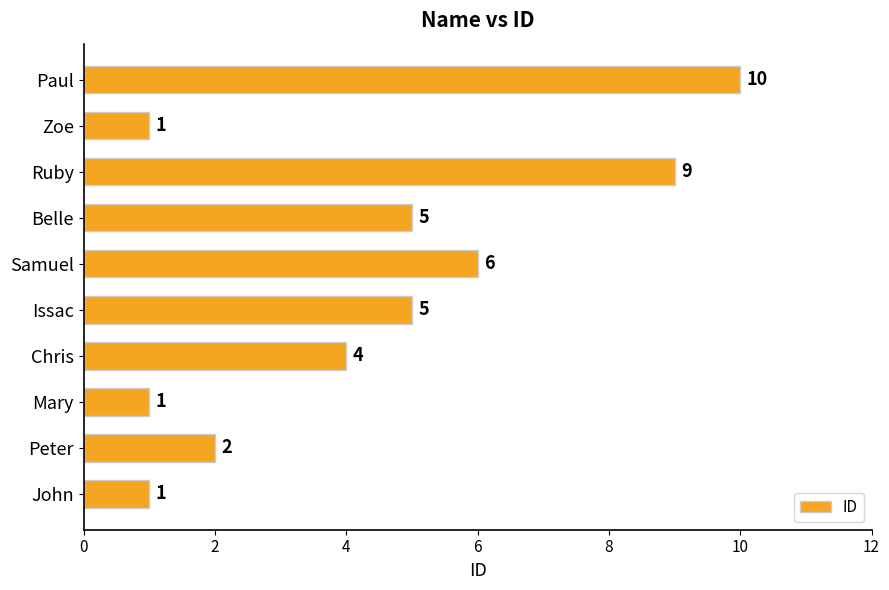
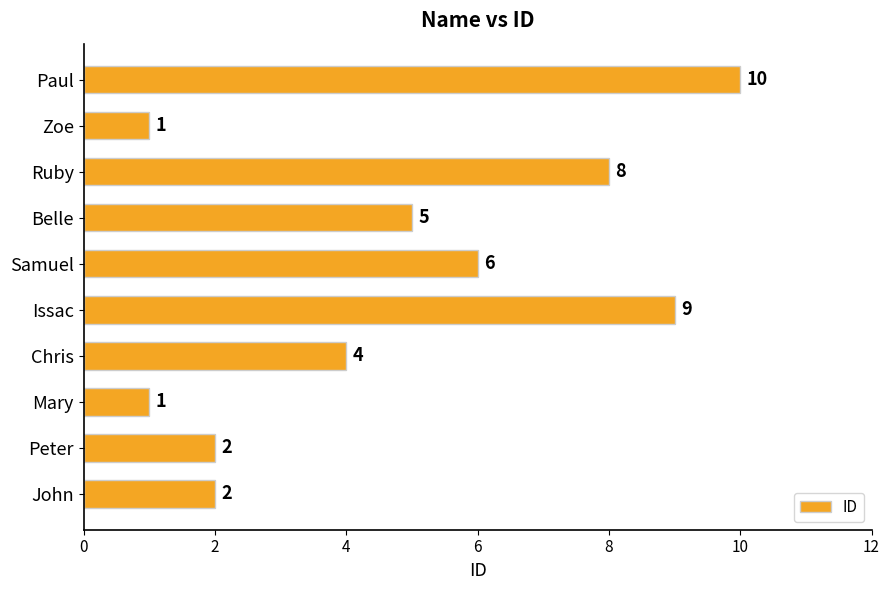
  {
    "Paul": 10,
    "Zoe": 1,
-   "Ruby": 9,
+   "Ruby": 8,
    "Belle": 5,
    "Samuel": 6,
-   "Issac": 5,
+   "Issac": 9,
    "Chris": 4,
    "Mary": 1,
    "Peter": 2,
-   "John": 1
+   "John": 2
  }
